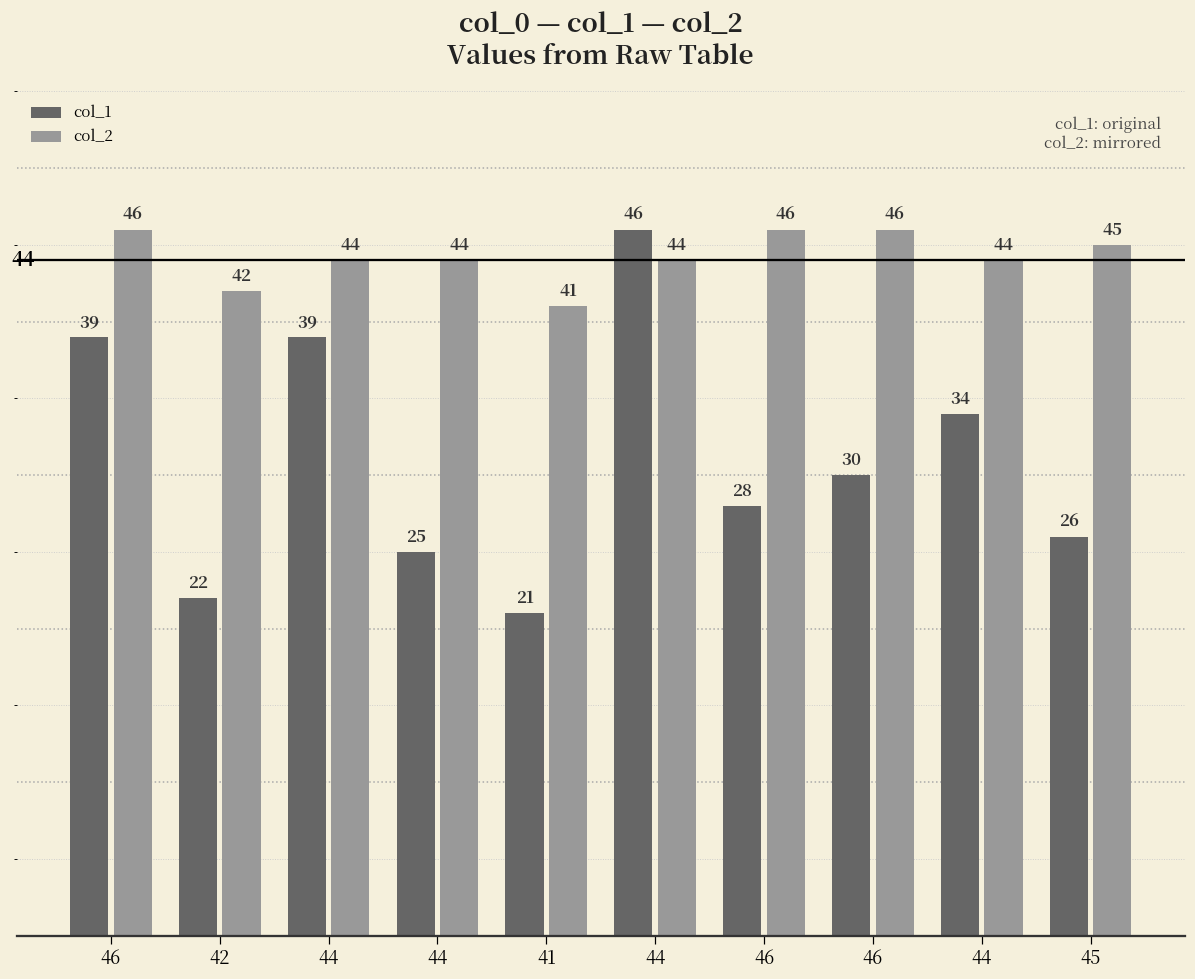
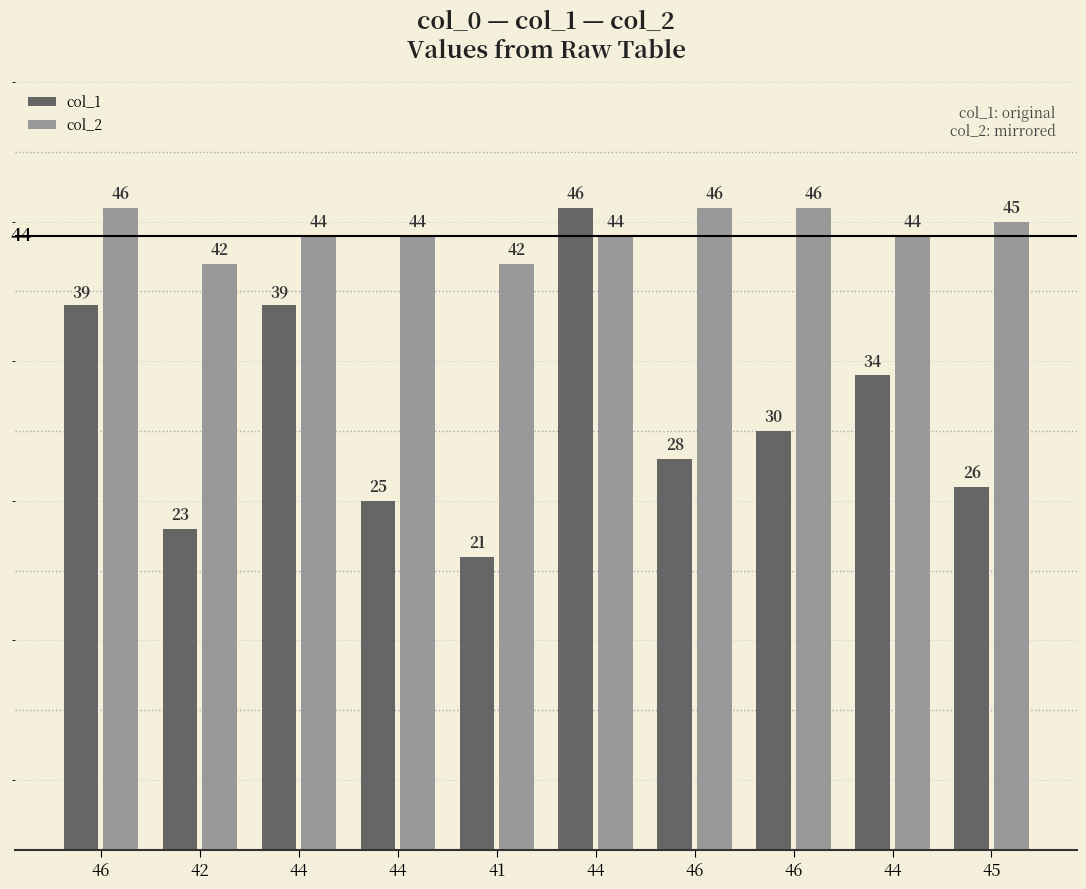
  {
    "col_1": {
-     "42": 22,
+     "42": 23,
      "41": 21,
      "45": 26
    },
    "col_2": {
      "42": 42,
-     "41": 41,
+     "41": 42,
      "45": 45
    }
  }
